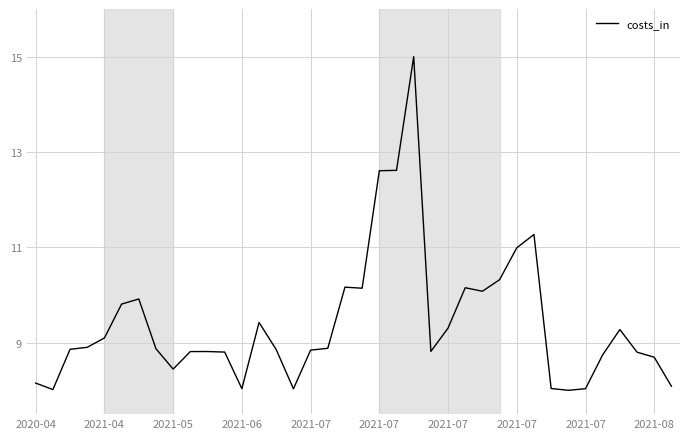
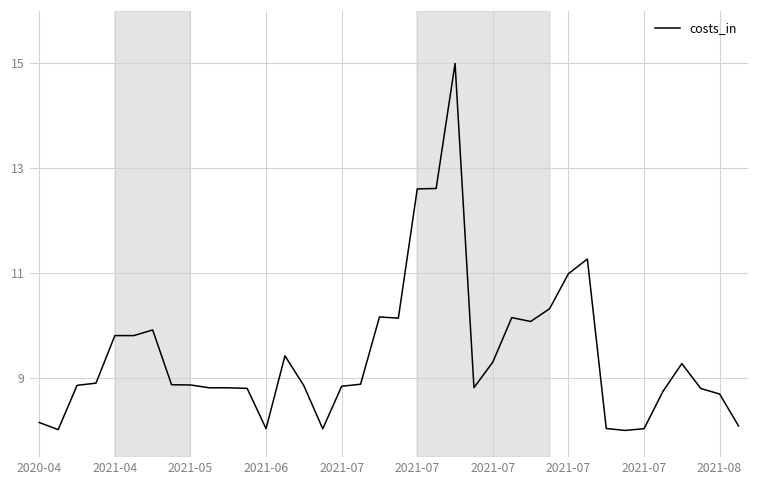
  {
    "2020-04": 8.2,
-   "2021-04": 9.1,
-   "2021-05": 8.4,
+   "2021-04": 9.8,
+   "2021-05": 8.9,
    "2021-06": 8.0,
    "2021-08": 8.7
  }
